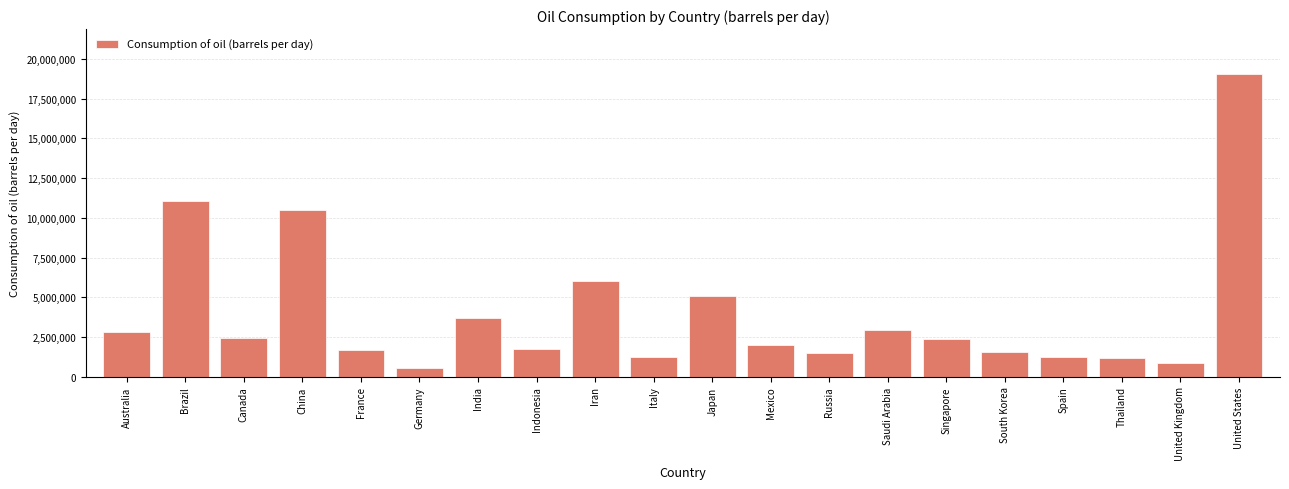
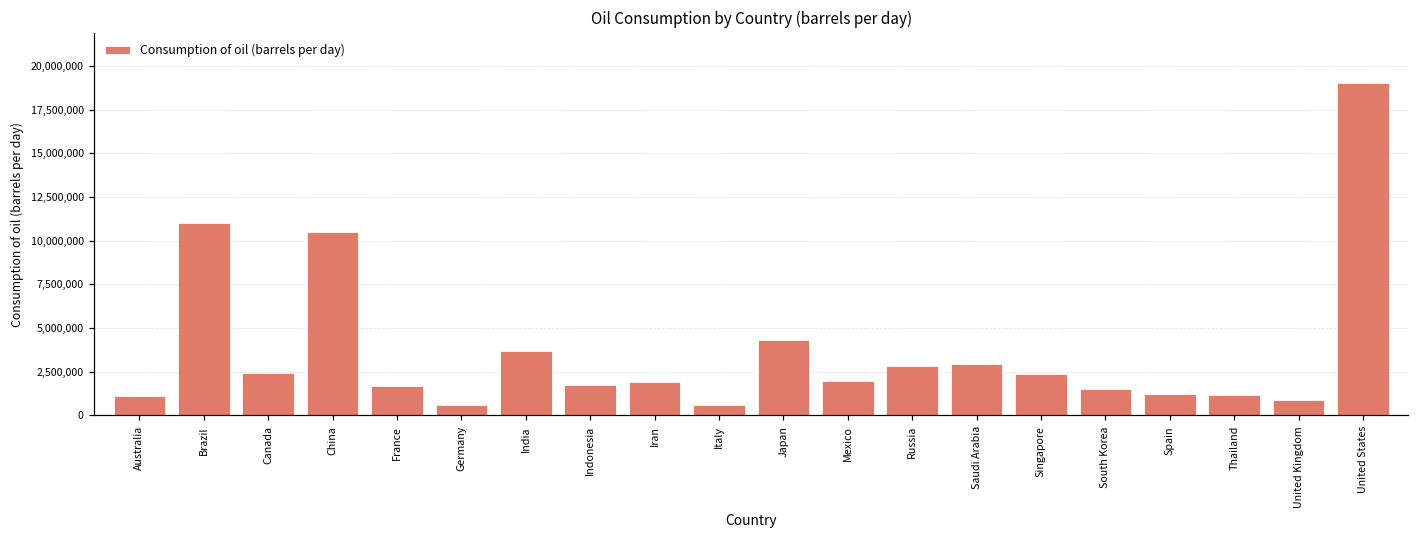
  {
-   "Australia": "2,800,000",
+   "Australia": "1,100,000",
    "Brazil": "11,000,000",
    "Canada": "2,400,000",
    "China": "10,500,000",
    "France": "1,700,000",
    "Germany": "600,000",
    "India": "3,700,000",
    "Indonesia": "1,700,000",
-   "Iran": "6,000,000",
-   "Italy": "1,200,000",
-   "Japan": "5,100,000",
+   "Iran": "1,900,000",
+   "Italy": "600,000",
+   "Japan": "4,300,000",
    "Mexico": "2,000,000",
-   "Russia": "1,500,000",
+   "Russia": "2,800,000",
    "Saudi Arabia": "3,000,000",
    "Singapore": "2,400,000",
    "South Korea": "1,500,000",
    "Spain": "1,200,000",
    "Thailand": "1,200,000",
    "United Kingdom": "900,000",
    "United States": "19,000,000"
  }
